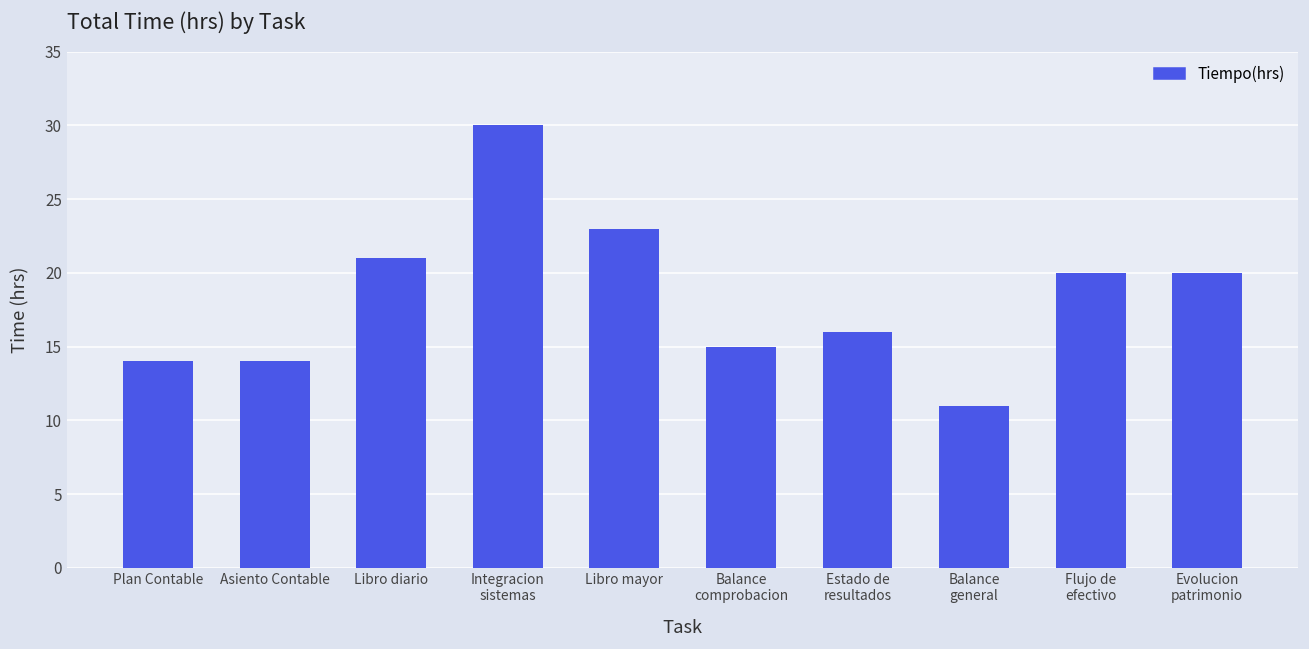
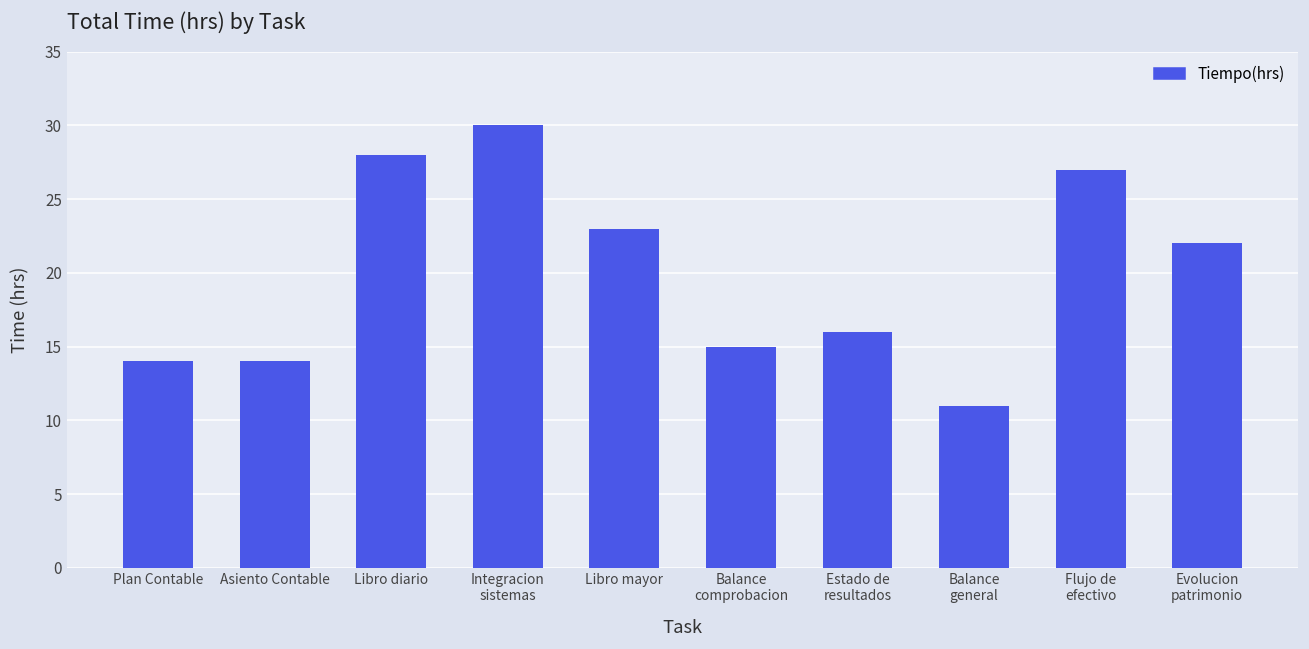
  {
    "Plan Contable": 14,
    "Asiento Contable": 14,
-   "Libro diario": 21,
+   "Libro diario": 28,
    "Integracion sistemas": 30,
    "Libro mayor": 23,
    "Balance comprobacion": 15,
    "Estado de resultados": 16,
    "Balance general": 11,
-   "Flujo de efectivo": 20,
-   "Evolucion patrimonio": 20
+   "Flujo de efectivo": 27,
+   "Evolucion patrimonio": 22
  }
